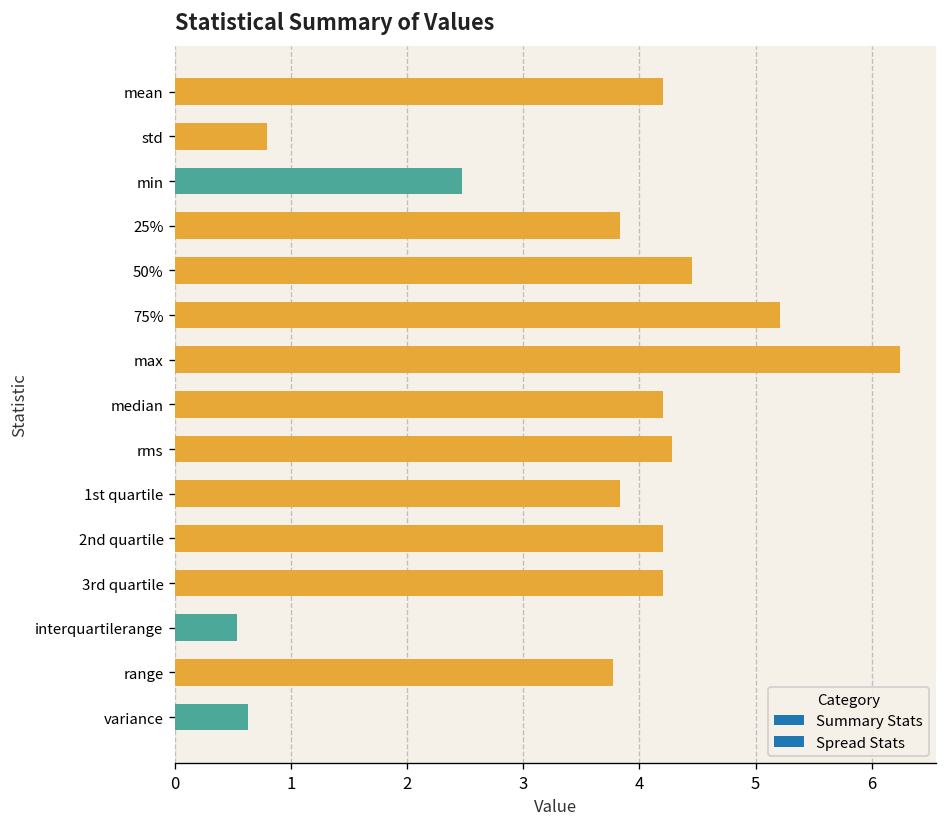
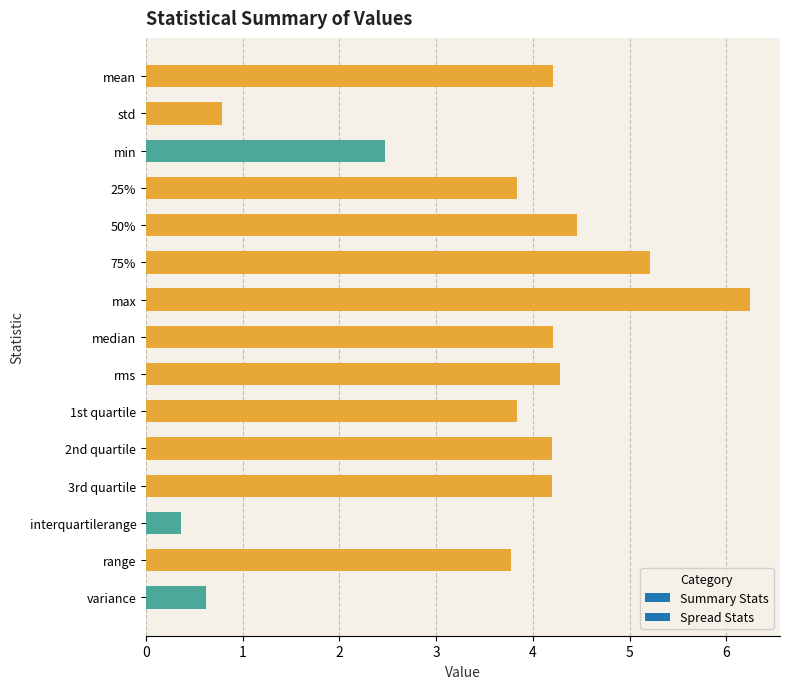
  {
    "mean": 4.2,
    "std": 0.8,
    "min": 2.5,
    "25%": 3.8,
    "50%": 4.5,
    "75%": 5.2,
    "max": 6.2,
    "median": 4.2,
    "rms": 4.3,
    "1st quartile": 3.8,
    "2nd quartile": 4.2,
    "3rd quartile": 4.2,
-   "interquartilerange": 0.5,
+   "interquartilerange": 0.4,
    "range": 3.8,
    "variance": 0.6
  }
